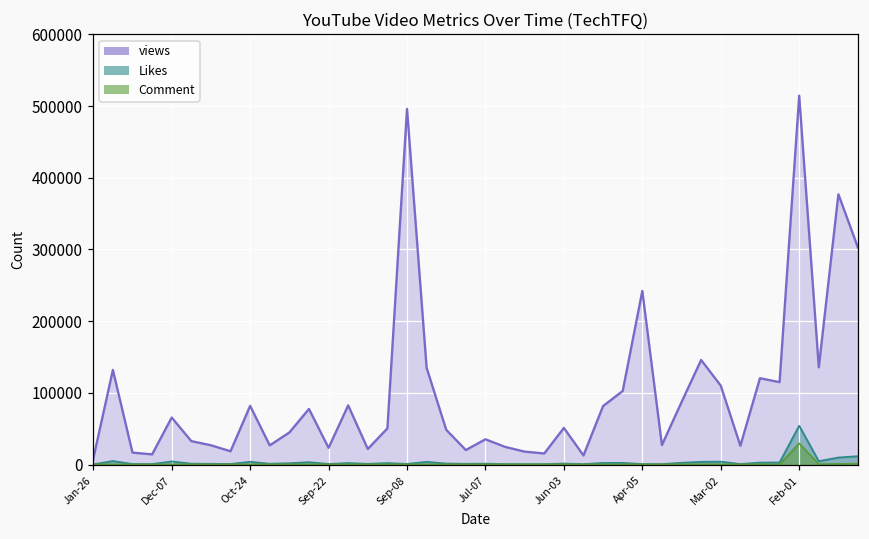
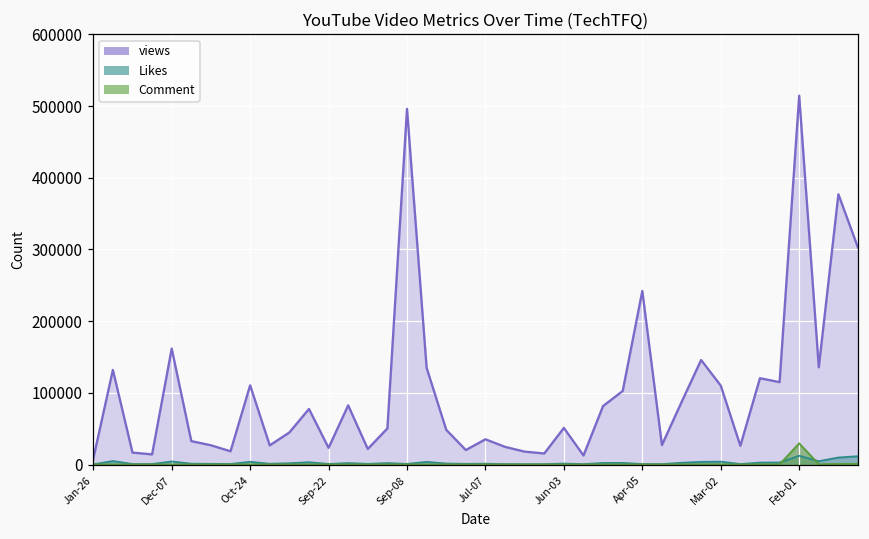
  {
    "views": {
      "Jan-26": 10000,
-     "Dec-07": 70000,
-     "Oct-24": 80000,
+     "Dec-07": 160000,
+     "Oct-24": 110000,
      "Sep-22": 20000,
      "Sep-08": 500000,
      "Jul-07": 40000,
      "Jun-03": 50000,
      "Apr-05": 240000,
      "Mar-02": 110000,
      "Feb-01": 510000
    },
    "Likes": {
      "Dec-07": 0,
-     "Feb-01": 50000
+     "Feb-01": 10000
    },
    "Comment": {
      "Dec-07": 0,
      "Feb-01": 30000
    }
  }
